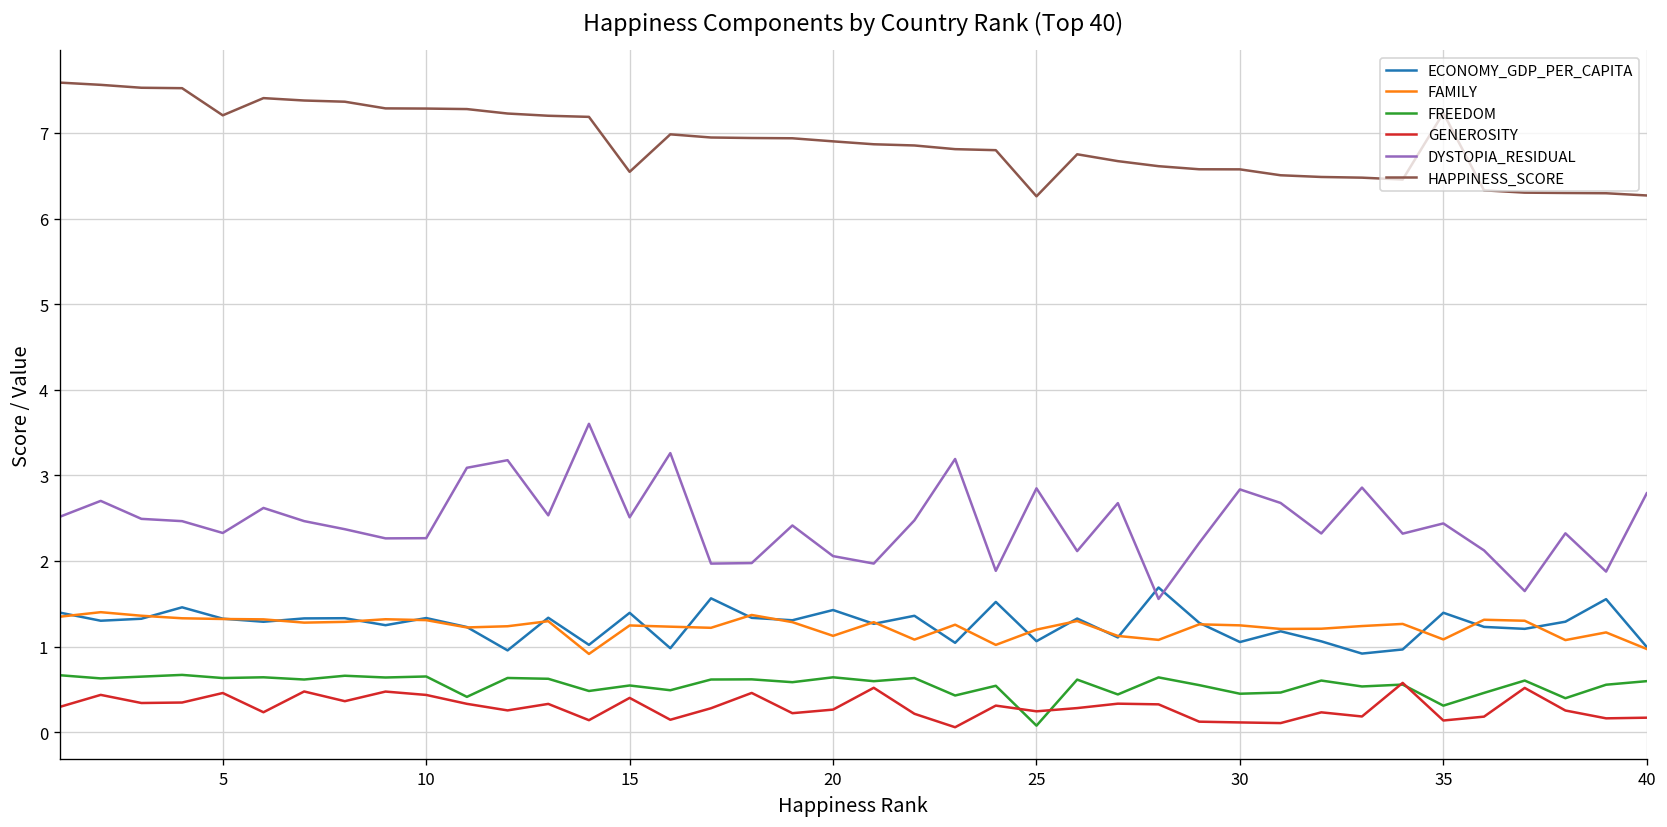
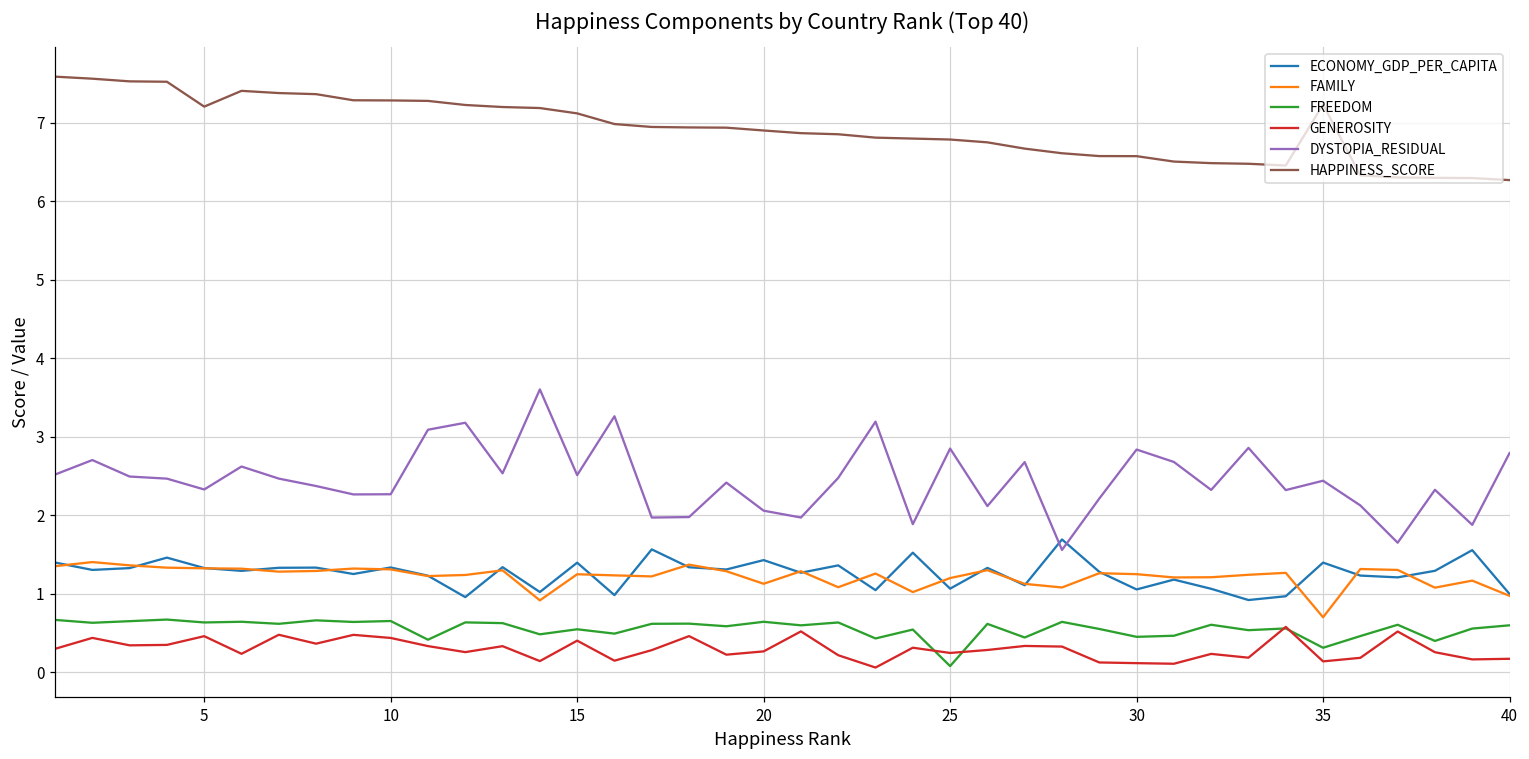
  {
    "ECONOMY_GDP_PER_CAPITA": {
      "15": 1.4,
      "20": 1.4,
      "25": 1.1,
      "30": 1.1,
      "35": 1.4
    },
    "FAMILY": {
      "15": 1.2,
      "20": 1.1,
      "25": 1.2,
      "30": 1.2,
-     "35": 1.1
+     "35": 0.7
    },
    "FREEDOM": {
      "5": 0.6,
      "10": 0.7,
      "15": 0.5,
      "20": 0.6,
      "25": 0.1,
      "30": 0.4,
      "35": 0.3,
      "40": 0.6
    },
    "GENEROSITY": {
      "5": 0.5,
      "10": 0.4,
      "15": 0.4,
      "20": 0.3,
      "25": 0.2,
      "30": 0.1,
      "35": 0.1,
      "40": 0.2
    },
    "DYSTOPIA_RESIDUAL": {
      "5": 2.3,
      "10": 2.3,
      "15": 2.5,
      "20": 2.1,
      "25": 2.8,
      "30": 2.8,
      "35": 2.4,
      "40": 2.8
    },
    "HAPPINESS_SCORE": {
      "5": 7.2,
      "10": 7.3,
-     "15": 6.5,
+     "15": 7.1,
      "20": 6.9,
-     "25": 6.3,
+     "25": 6.8,
      "30": 6.6,
      "40": 6.3
    }
  }
